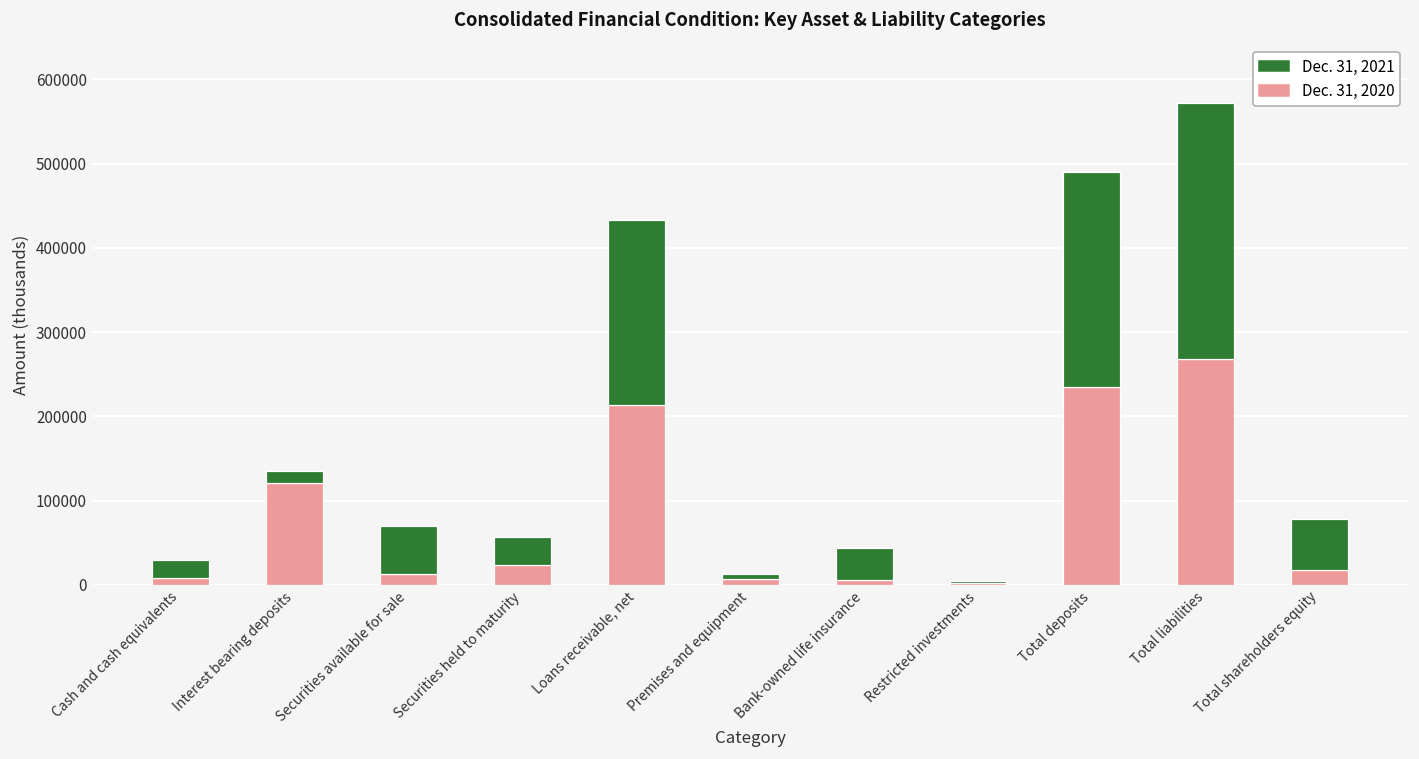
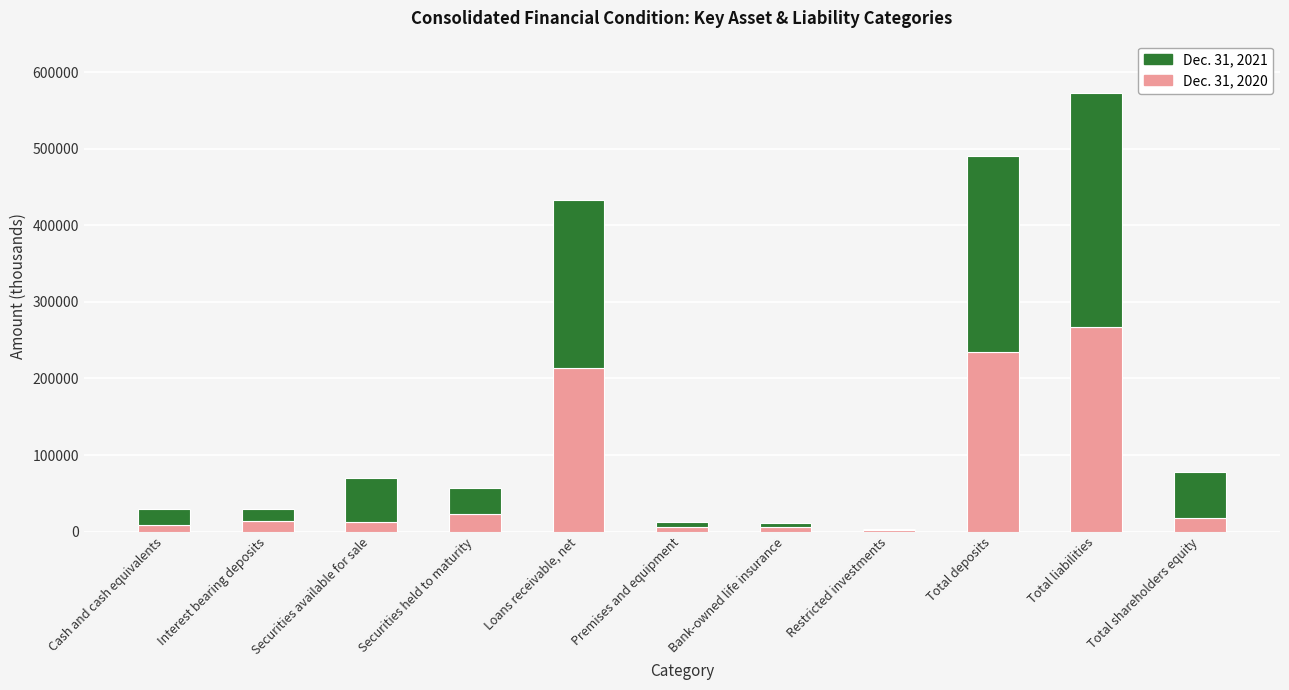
  {
    "Dec. 31, 2020": {
      "Cash and cash equivalents": 10000,
-     "Interest bearing deposits": 120000,
+     "Interest bearing deposits": 10000,
      "Securities available for sale": 10000,
      "Securities held to maturity": 20000,
      "Loans receivable, net": 210000,
      "Premises and equipment": 10000,
      "Bank-owned life insurance": 10000,
      "Total deposits": 240000,
      "Total liabilities": 270000,
      "Total shareholders equity": 20000
    },
    "Dec. 31, 2021": {
      "Cash and cash equivalents": 20000,
      "Interest bearing deposits": 10000,
      "Securities available for sale": 60000,
      "Securities held to maturity": 30000,
      "Loans receivable, net": 220000,
      "Premises and equipment": 10000,
-     "Bank-owned life insurance": 40000,
+     "Bank-owned life insurance": 10000,
      "Total deposits": 250000,
      "Total liabilities": 300000,
      "Total shareholders equity": 60000
    }
  }
